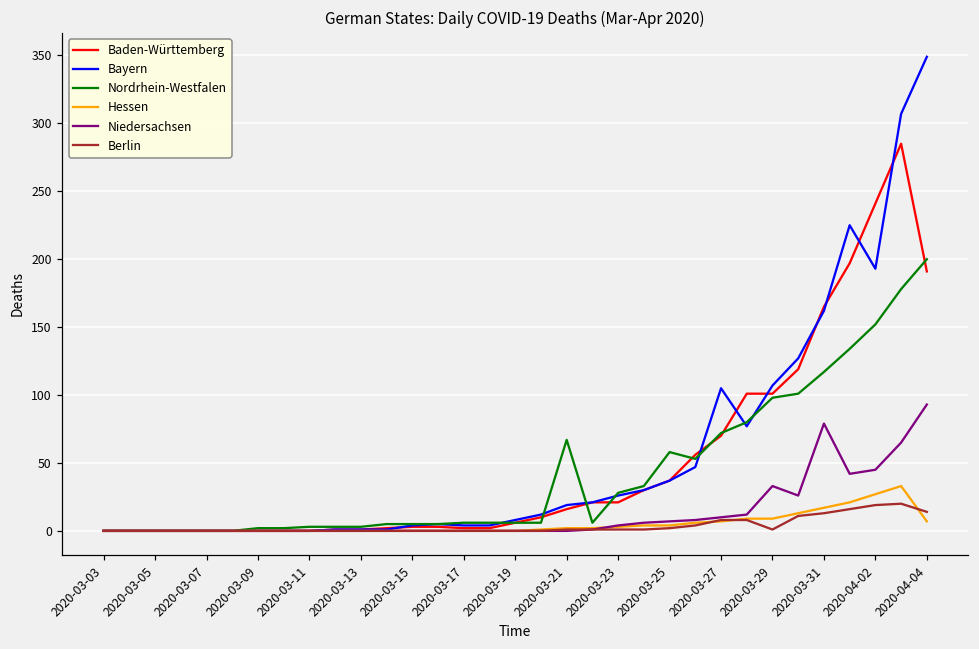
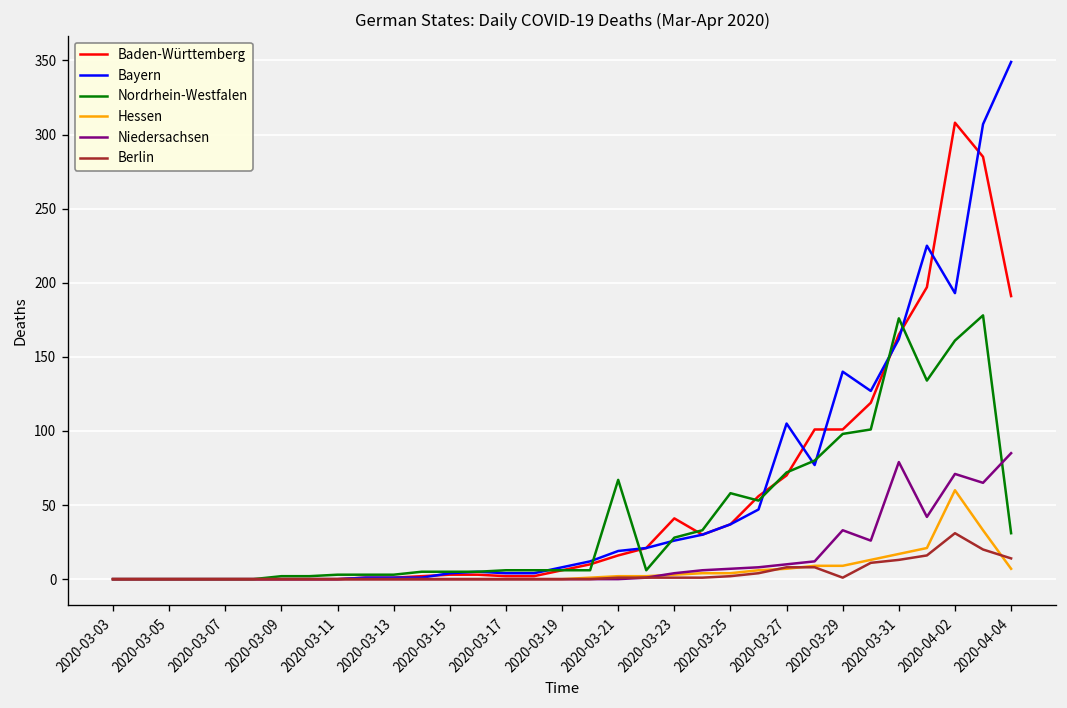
  {
    "Baden-Württemberg": {
      "2020-03-21": 16,
-     "2020-03-23": 21,
+     "2020-03-23": 41,
      "2020-03-29": 101,
      "2020-03-31": 165,
-     "2020-04-02": 241,
+     "2020-04-02": 308,
      "2020-04-04": 191
    },
    "Bayern": {
      "2020-03-21": 19,
      "2020-03-27": 105,
-     "2020-03-29": 107,
+     "2020-03-29": 140,
      "2020-03-31": 162,
      "2020-04-02": 193,
      "2020-04-04": 349
    },
    "Nordrhein-Westfalen": {
      "2020-03-11": 3,
      "2020-03-21": 67,
      "2020-03-25": 58,
      "2020-03-29": 98,
-     "2020-03-31": 117,
-     "2020-04-02": 152,
-     "2020-04-04": 200
+     "2020-03-31": 176,
+     "2020-04-02": 161,
+     "2020-04-04": 31
    },
    "Hessen": {
      "2020-03-29": 9,
      "2020-03-31": 17,
-     "2020-04-02": 27,
+     "2020-04-02": 60,
      "2020-04-04": 7
    },
    "Niedersachsen": {
      "2020-03-25": 7,
      "2020-03-29": 33,
      "2020-03-31": 79,
-     "2020-04-02": 45,
-     "2020-04-04": 93
+     "2020-04-02": 71,
+     "2020-04-04": 85
    },
    "Berlin": {
      "2020-03-29": 1,
      "2020-03-31": 13,
-     "2020-04-02": 19,
+     "2020-04-02": 31,
      "2020-04-04": 14
    }
  }
